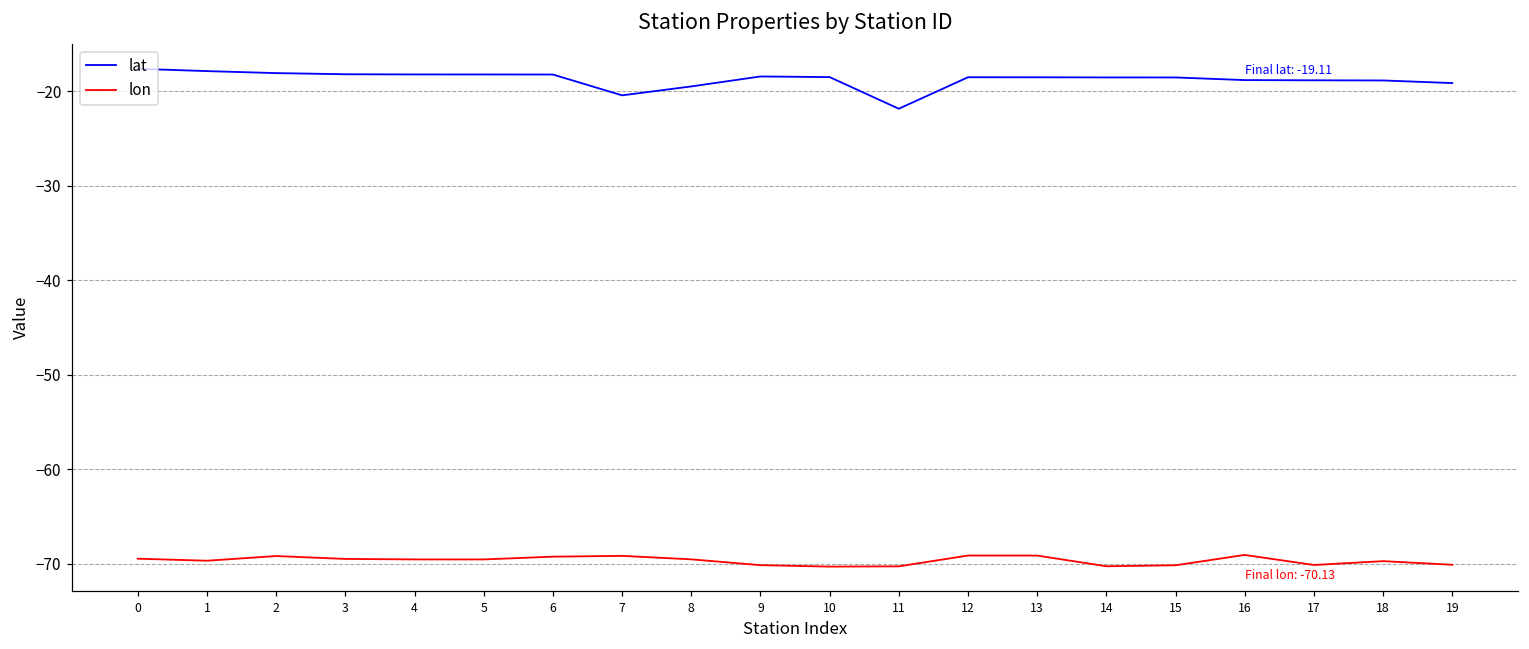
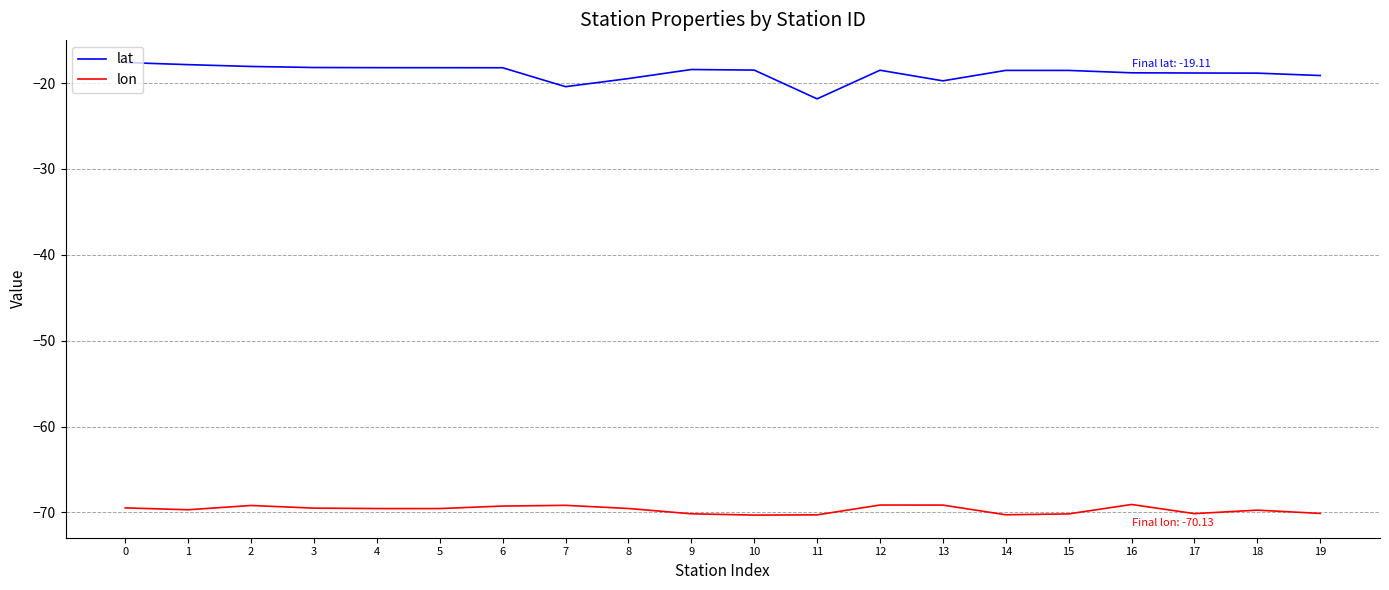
  {
    "lat": {
      "1": -18,
      "2": -18,
      "3": -18,
      "4": -18,
      "5": -18,
      "6": -18,
      "7": -20,
      "8": -19,
      "9": -18,
      "10": -18,
      "11": -22,
      "12": -18,
-     "13": -18,
+     "13": -20,
      "14": -19,
      "15": -19,
      "18": -19,
      "19": -19
    },
    "lon": {
      "0": -69,
      "1": -70,
      "2": -69,
      "3": -70,
      "4": -70,
      "5": -70,
      "6": -69,
      "7": -69,
      "8": -70,
      "9": -70,
      "10": -70,
      "11": -70,
      "12": -69,
      "13": -69,
      "14": -70,
      "15": -70,
      "16": -69,
      "18": -70,
      "19": -70
    }
  }
